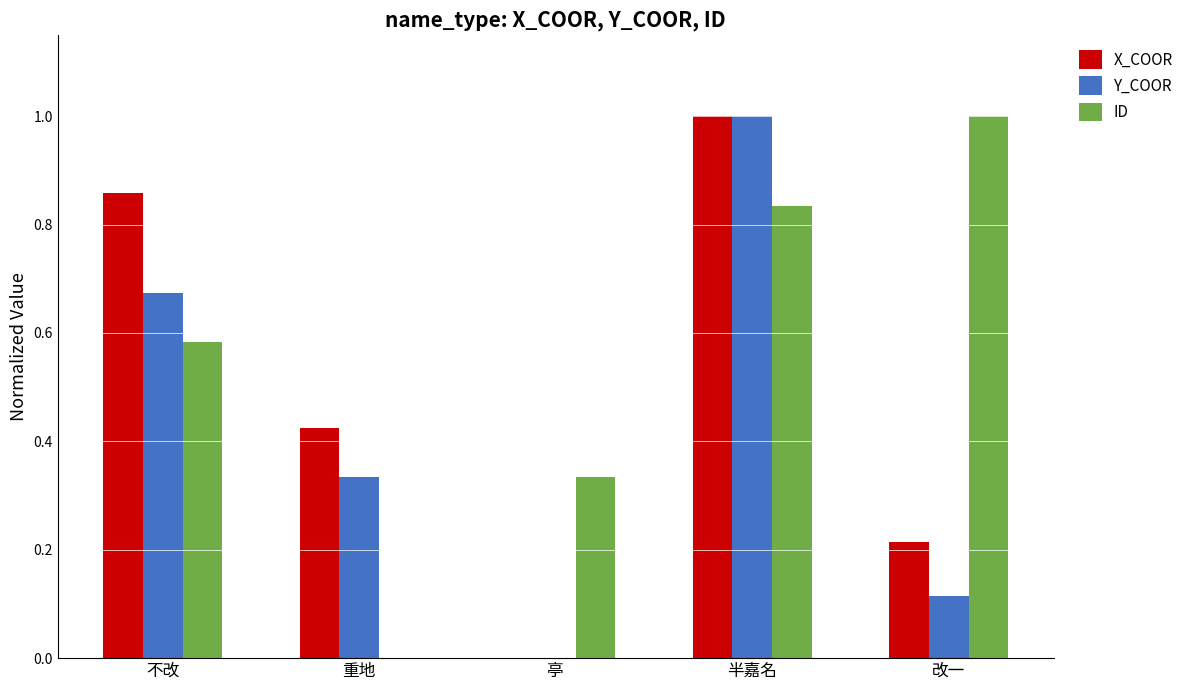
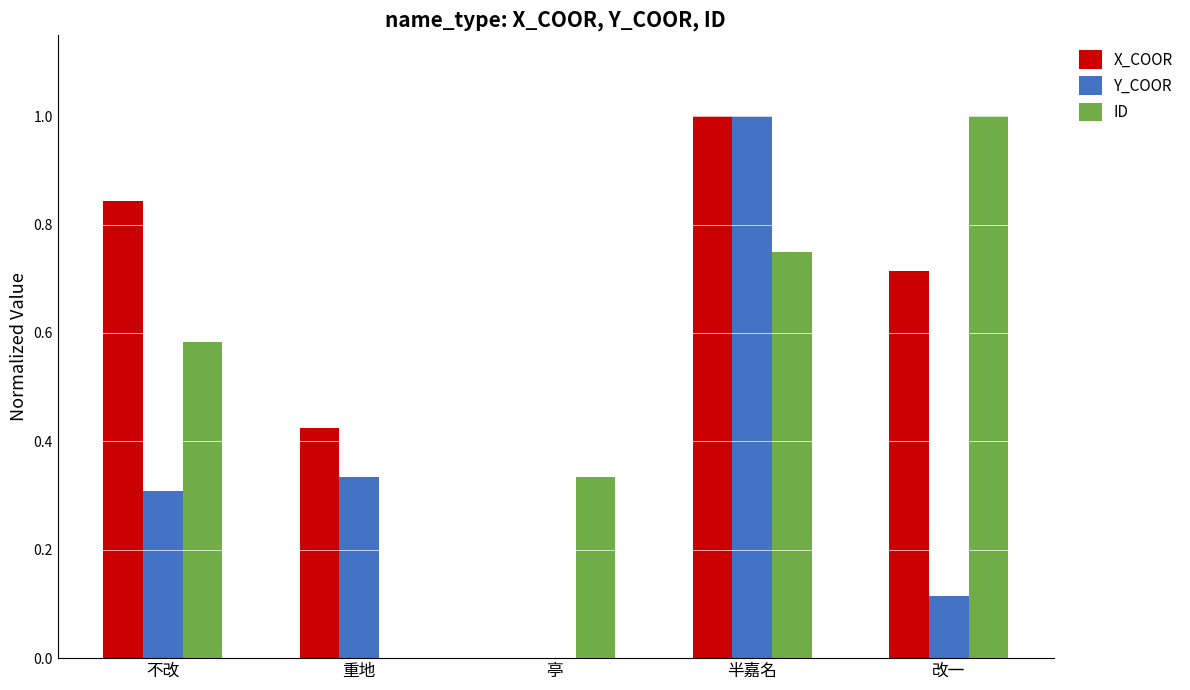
  {
    "X_COOR": {
-     "不改": 0.86,
+     "不改": 0.84,
      "重地": 0.42,
      "亭": 0.00,
      "半嘉名": 1.00,
-     "改一": 0.21
+     "改一": 0.71
    },
    "Y_COOR": {
-     "不改": 0.67,
+     "不改": 0.31,
      "重地": 0.33,
      "亭": 0.00,
      "半嘉名": 1.00,
      "改一": 0.11
    },
    "ID": {
      "不改": 0.58,
      "重地": 0.00,
      "亭": 0.33,
-     "半嘉名": 0.83,
+     "半嘉名": 0.75,
      "改一": 1.00
    }
  }
